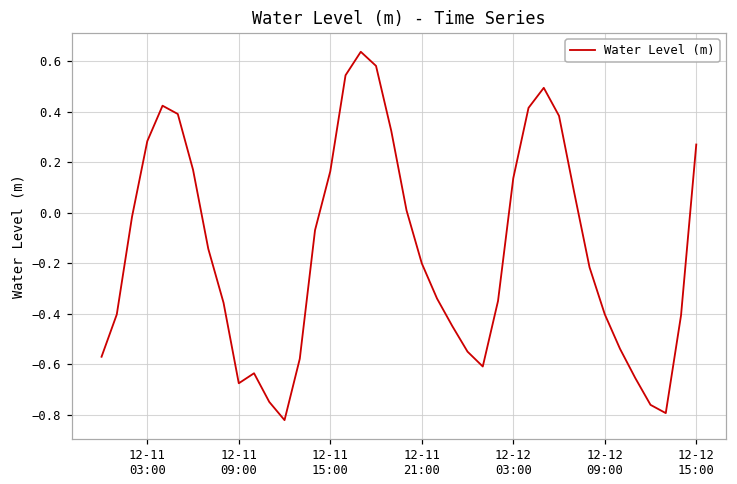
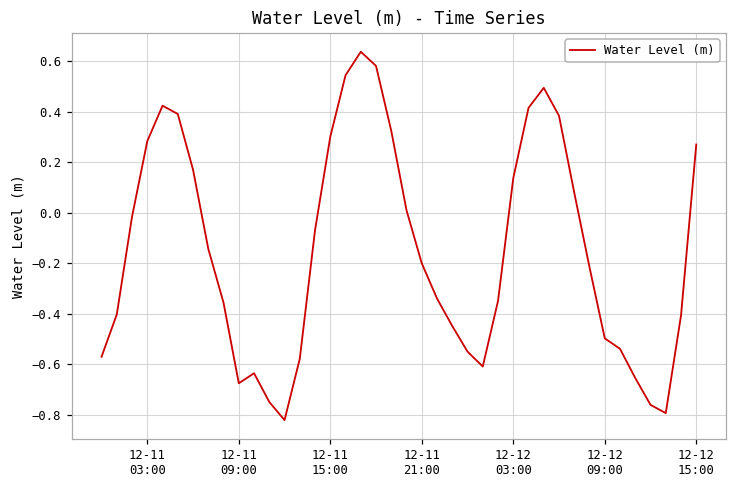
  {
    "12-11 03:00": 0.28,
    "12-11 09:00": -0.68,
-   "12-11 15:00": 0.16,
+   "12-11 15:00": 0.30,
    "12-11 21:00": -0.20,
    "12-12 03:00": 0.14,
-   "12-12 09:00": -0.40,
+   "12-12 09:00": -0.50,
    "12-12 15:00": 0.27
  }
